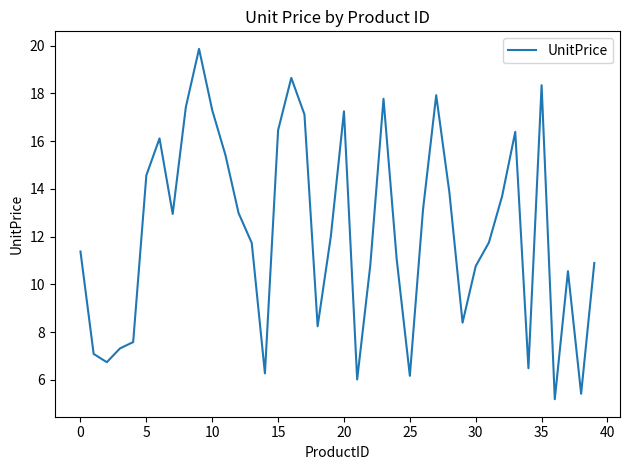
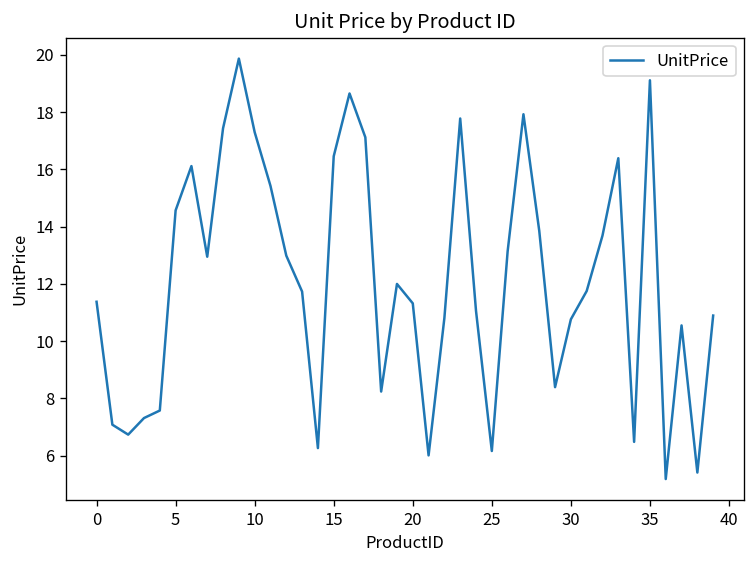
  {
    "0": 11.4,
    "5": 14.6,
    "10": 17.3,
    "15": 16.5,
-   "20": 17.3,
+   "20": 11.3,
    "25": 6.2,
    "30": 10.8,
-   "35": 18.3
+   "35": 19.1
  }
